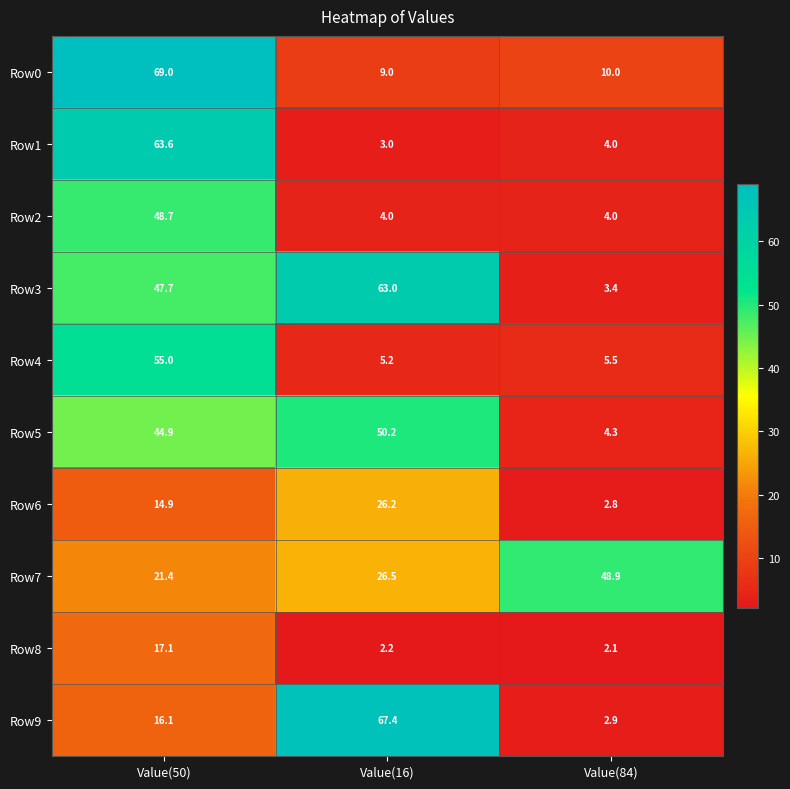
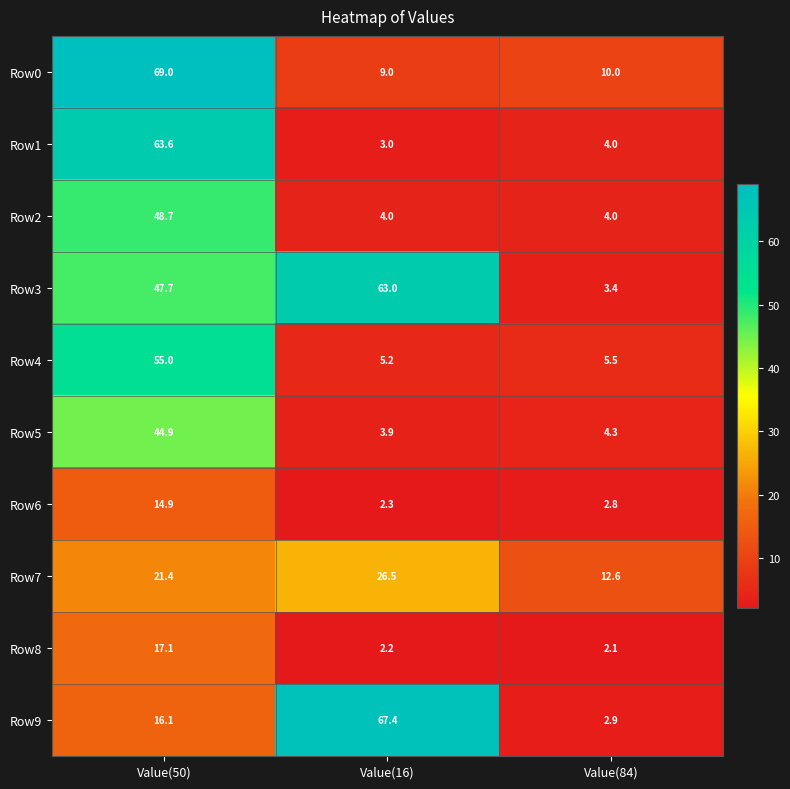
  {
    "Row0": {
      "Value(50)": 69.0,
      "Value(16)": 9.0,
      "Value(84)": 10.0
    },
    "Row1": {
      "Value(50)": 63.6,
      "Value(16)": 3.0,
      "Value(84)": 4.0
    },
    "Row2": {
      "Value(50)": 48.7,
      "Value(16)": 4.0,
      "Value(84)": 4.0
    },
    "Row3": {
      "Value(50)": 47.7,
      "Value(16)": 63.0,
      "Value(84)": 3.4
    },
    "Row4": {
      "Value(50)": 55.0,
      "Value(16)": 5.2,
      "Value(84)": 5.5
    },
    "Row5": {
      "Value(50)": 44.9,
-     "Value(16)": 50.2,
+     "Value(16)": 3.9,
      "Value(84)": 4.3
    },
    "Row6": {
      "Value(50)": 14.9,
-     "Value(16)": 26.2,
+     "Value(16)": 2.3,
      "Value(84)": 2.8
    },
    "Row7": {
      "Value(50)": 21.4,
      "Value(16)": 26.5,
-     "Value(84)": 48.9
+     "Value(84)": 12.6
    },
    "Row8": {
      "Value(50)": 17.1,
      "Value(16)": 2.2,
      "Value(84)": 2.1
    },
    "Row9": {
      "Value(50)": 16.1,
      "Value(16)": 67.4,
      "Value(84)": 2.9
    }
  }
